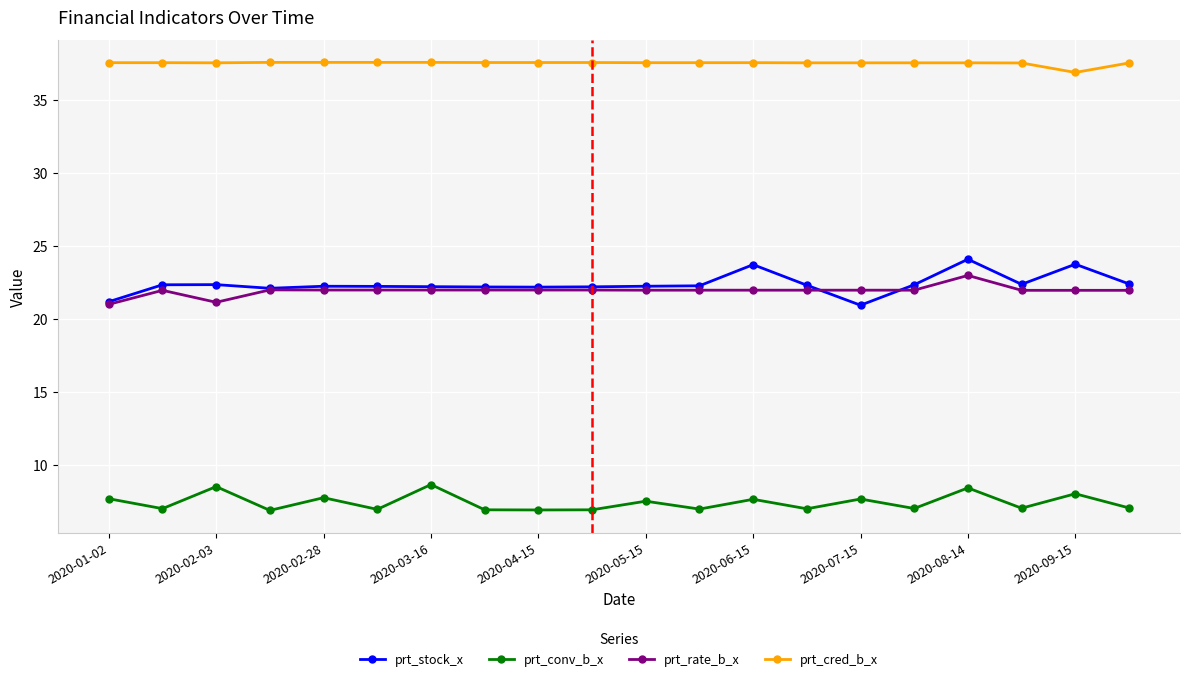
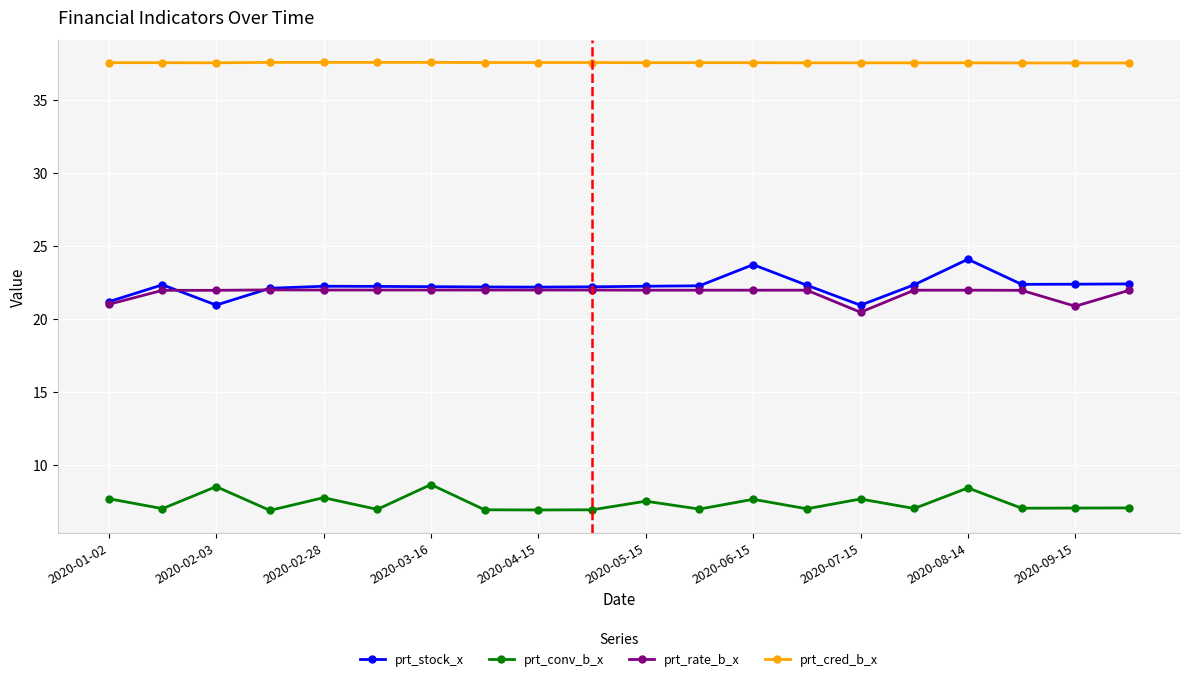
  {
    "prt_stock_x": {
      "2020-01-02": 21.2,
-     "2020-02-03": 22.3,
+     "2020-02-03": 20.9,
      "2020-02-28": 22.2,
      "2020-03-16": 22.2,
      "2020-04-15": 22.2,
      "2020-05-15": 22.2,
      "2020-06-15": 23.7,
      "2020-07-15": 20.9,
      "2020-08-14": 24.1,
-     "2020-09-15": 23.7
+     "2020-09-15": 22.4
    },
    "prt_conv_b_x": {
      "2020-01-02": 7.7,
      "2020-02-03": 8.5,
      "2020-02-28": 7.7,
      "2020-03-16": 8.6,
      "2020-04-15": 6.9,
      "2020-05-15": 7.5,
      "2020-06-15": 7.6,
      "2020-07-15": 7.6,
      "2020-08-14": 8.4,
-     "2020-09-15": 8.0
+     "2020-09-15": 7.0
    },
    "prt_rate_b_x": {
      "2020-01-02": 21.0,
-     "2020-02-03": 21.1,
+     "2020-02-03": 21.9,
      "2020-02-28": 22.0,
      "2020-03-16": 22.0,
      "2020-04-15": 22.0,
      "2020-05-15": 22.0,
      "2020-06-15": 22.0,
-     "2020-07-15": 22.0,
-     "2020-08-14": 23.0,
-     "2020-09-15": 21.9
+     "2020-07-15": 20.4,
+     "2020-08-14": 22.0,
+     "2020-09-15": 20.9
    },
    "prt_cred_b_x": {
      "2020-01-02": 37.5,
      "2020-02-03": 37.5,
      "2020-02-28": 37.6,
      "2020-03-16": 37.6,
      "2020-04-15": 37.6,
      "2020-05-15": 37.5,
      "2020-06-15": 37.5,
      "2020-07-15": 37.5,
      "2020-08-14": 37.5,
-     "2020-09-15": 36.9
+     "2020-09-15": 37.5
    }
  }
